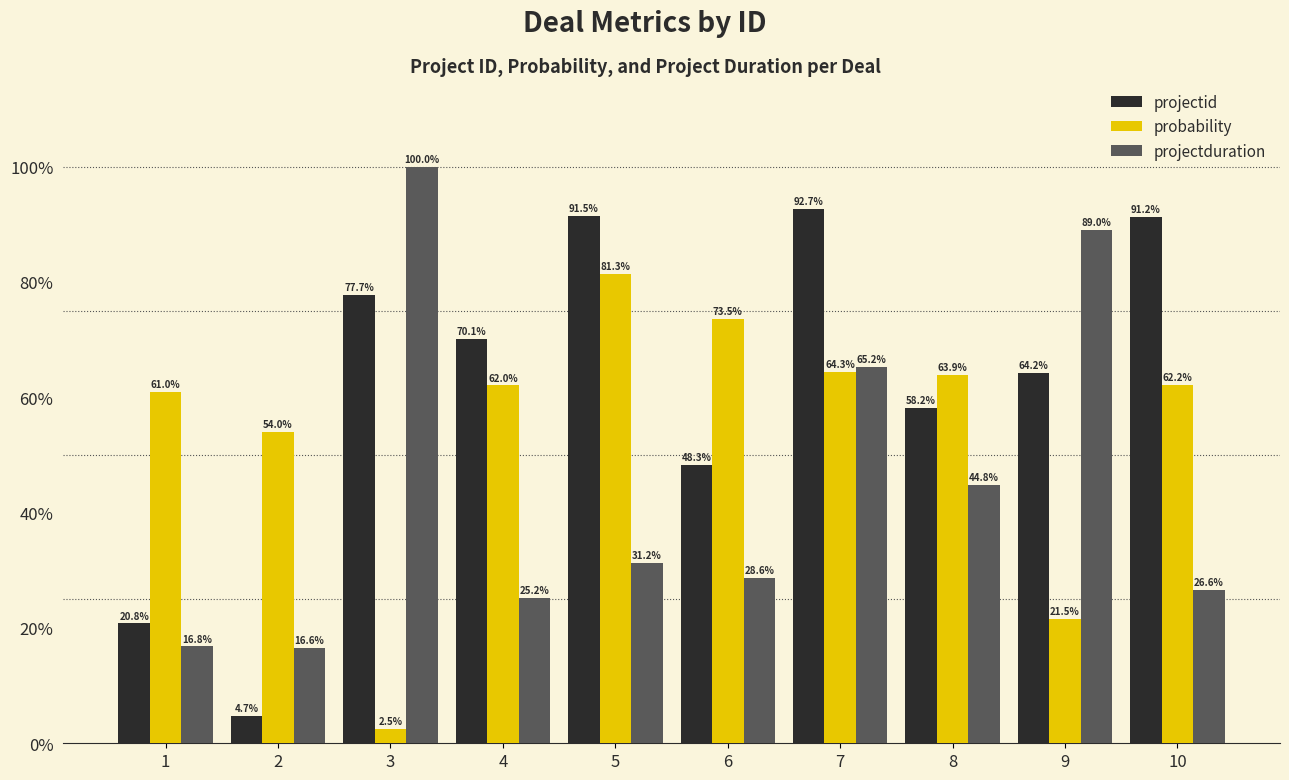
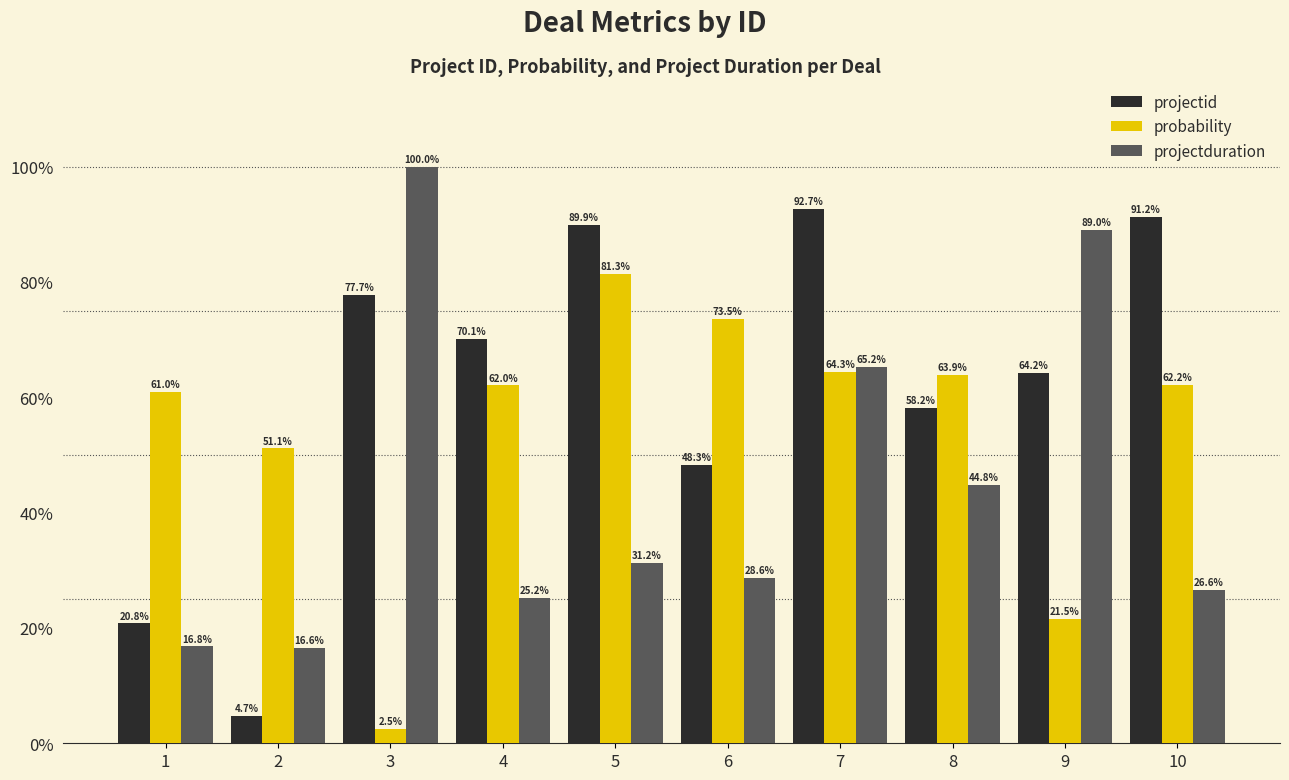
  {
    "projectid": {
      "1": "20.8%",
      "2": "4.7%",
      "3": "77.7%",
      "4": "70.1%",
-     "5": "91.5%",
+     "5": "89.9%",
      "6": "48.3%",
      "7": "92.7%",
      "8": "58.2%",
      "9": "64.2%",
      "10": "91.2%"
    },
    "probability": {
      "1": "61.0%",
-     "2": "54.0%",
+     "2": "51.1%",
      "3": "2.5%",
      "4": "62.0%",
      "5": "81.3%",
      "6": "73.5%",
      "7": "64.3%",
      "8": "63.9%",
      "9": "21.5%",
      "10": "62.2%"
    },
    "projectduration": {
      "1": "16.8%",
      "2": "16.6%",
      "3": "100.0%",
      "4": "25.2%",
      "5": "31.2%",
      "6": "28.6%",
      "7": "65.2%",
      "8": "44.8%",
      "9": "89.0%",
      "10": "26.6%"
    }
  }
